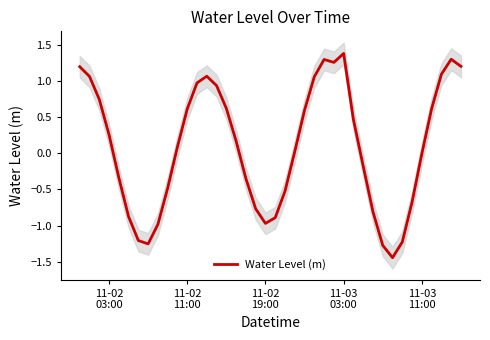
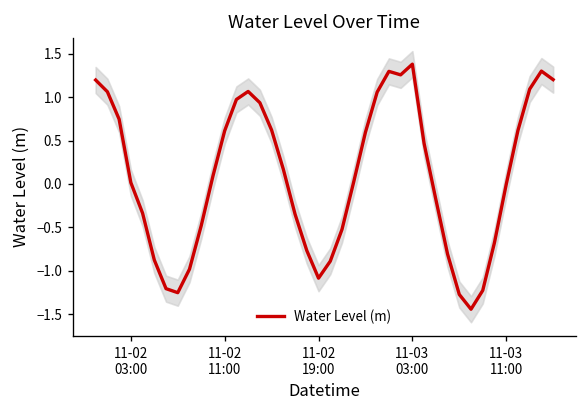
  {
    "Water Level (m)": {
-     "11-02 03:00": 0.3,
+     "11-02 03:00": 0.0,
      "11-02 11:00": 0.6,
-     "11-02 19:00": -1.0,
+     "11-02 19:00": -1.1,
      "11-03 03:00": 1.4,
      "11-03 11:00": 0.0
    }
  }
